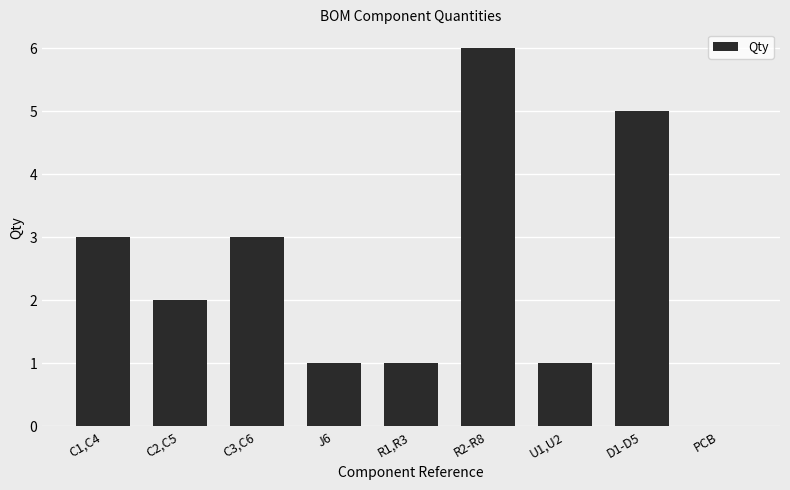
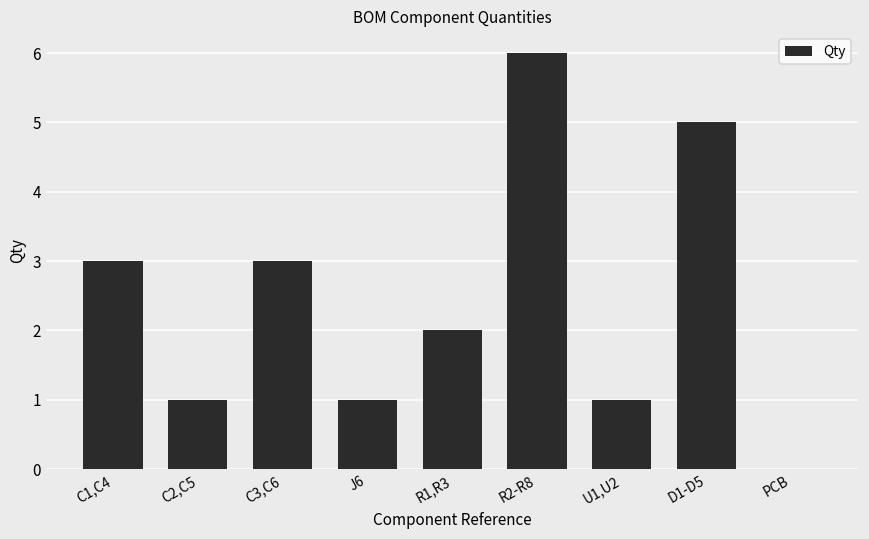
  {
    "C1,C4": 3,
-   "C2,C5": 2,
+   "C2,C5": 1,
    "C3,C6": 3,
    "J6": 1,
-   "R1,R3": 1,
+   "R1,R3": 2,
    "R2-R8": 6,
    "U1,U2": 1,
    "D1-D5": 5,
    "PCB": 0
  }
